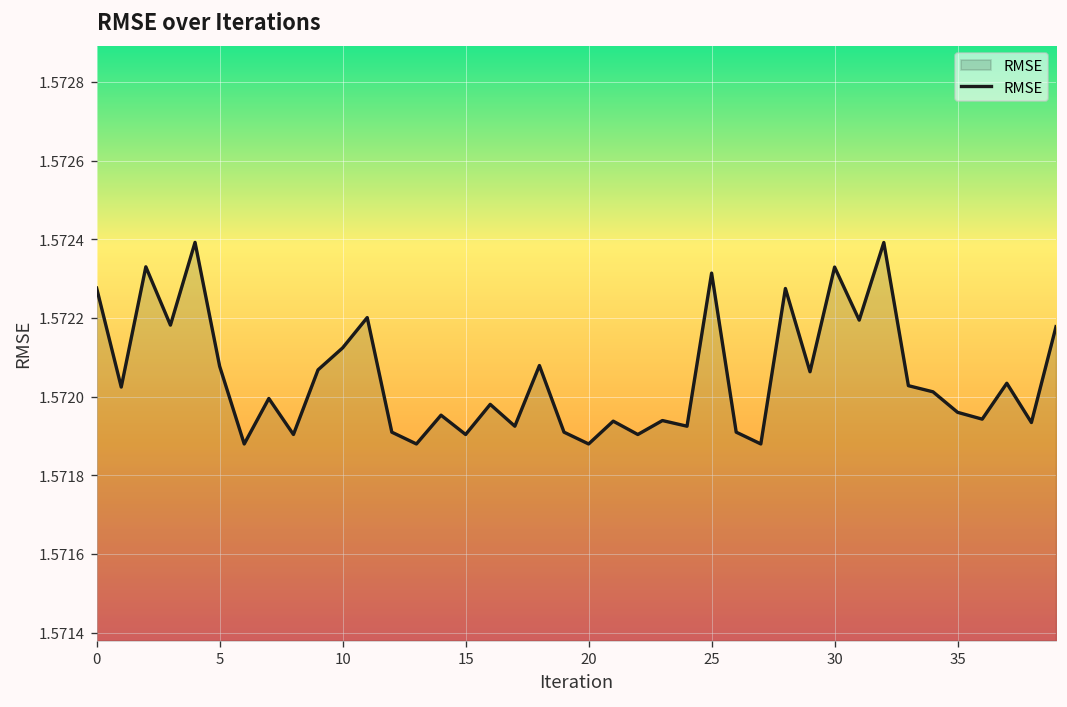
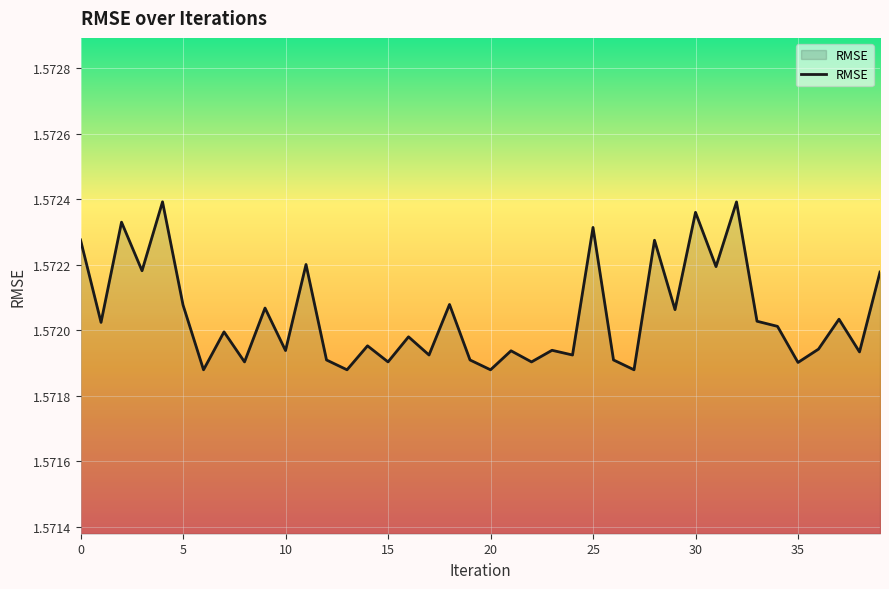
  {
    "0": 1.57228,
    "5": 1.57208,
-   "10": 1.57212,
+   "10": 1.57194,
    "15": 1.57190,
    "20": 1.57188,
    "25": 1.57231,
-   "30": 1.57233,
-   "35": 1.57196
+   "30": 1.57236,
+   "35": 1.57190
  }
